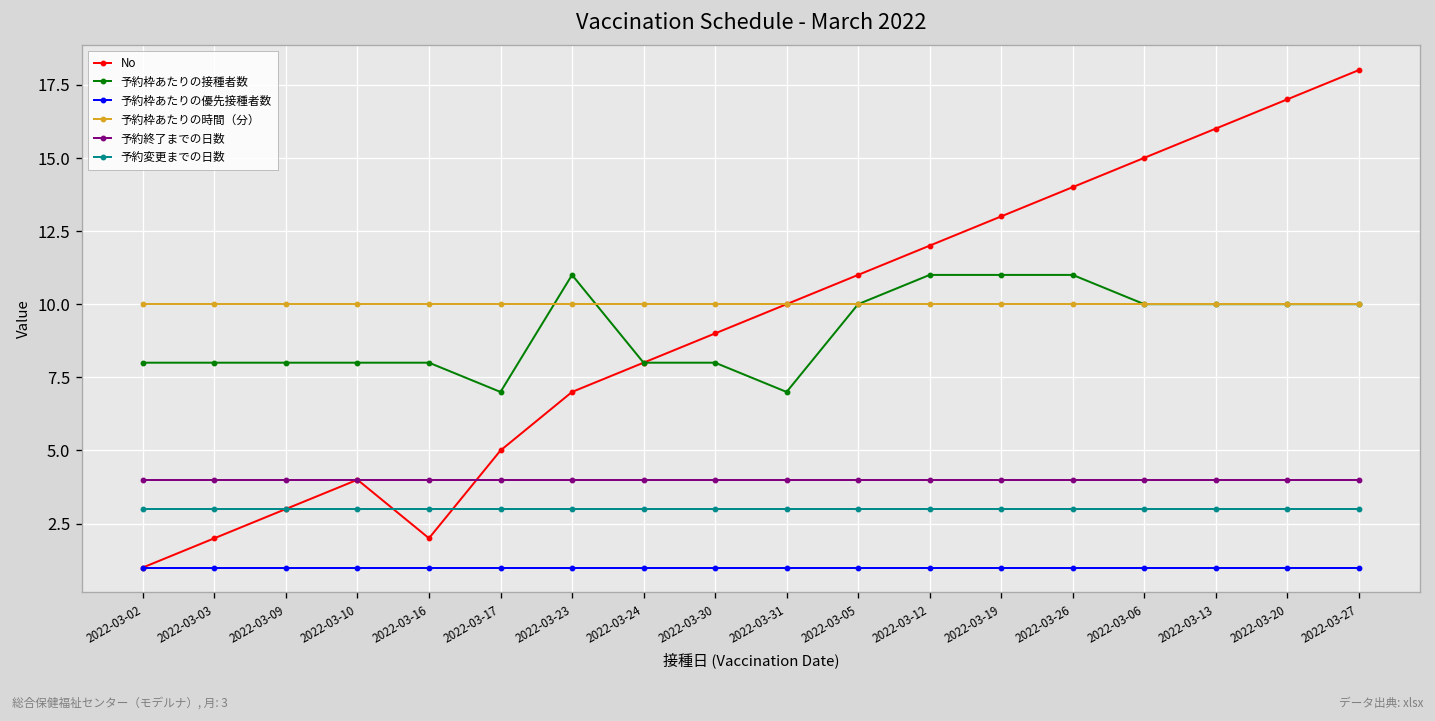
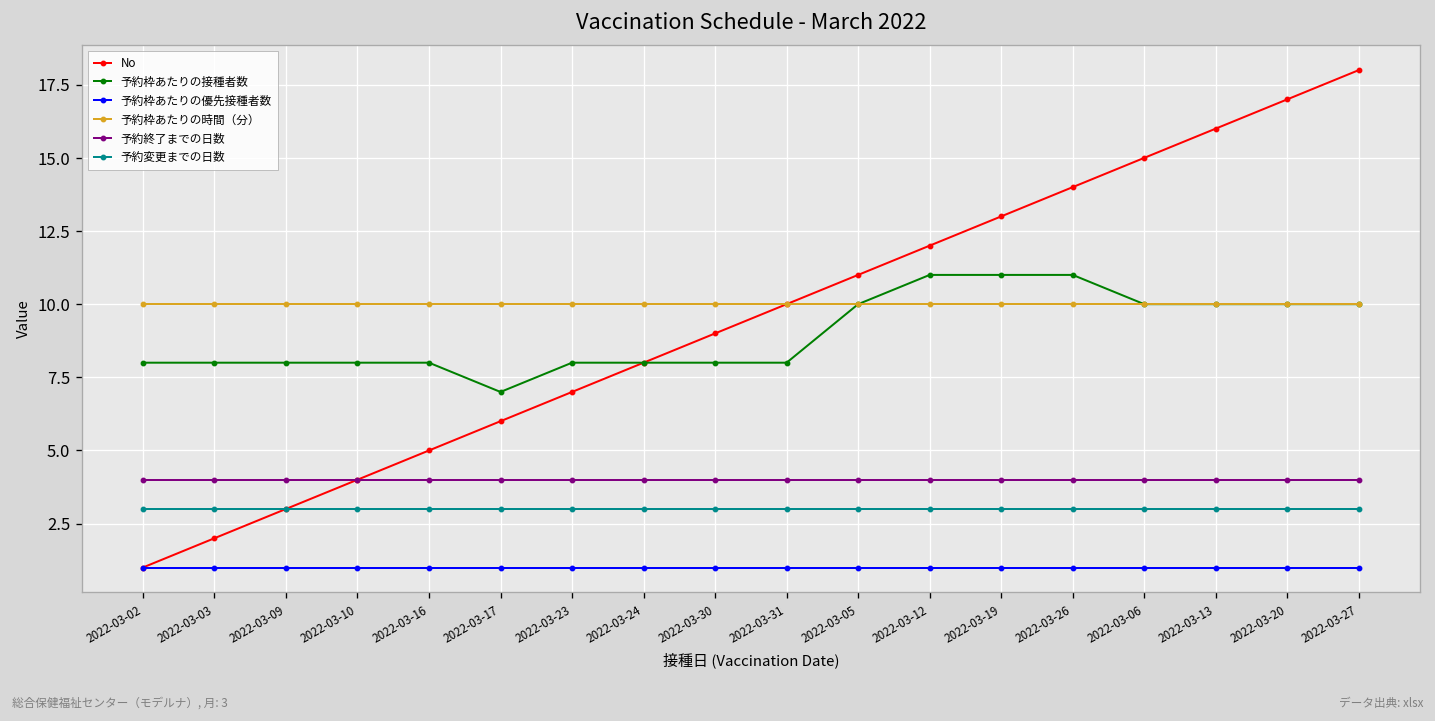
  {
    "No": {
      "2022-03-03": 2,
-     "2022-03-16": 2,
-     "2022-03-17": 5,
+     "2022-03-16": 5,
+     "2022-03-17": 6,
      "2022-03-23": 7,
      "2022-03-30": 9,
      "2022-03-05": 11,
      "2022-03-12": 12,
      "2022-03-19": 13,
      "2022-03-26": 14,
      "2022-03-06": 15,
      "2022-03-13": 16,
      "2022-03-20": 17,
      "2022-03-27": 18
    },
    "予約枠あたりの接種者数": {
      "2022-03-02": 8,
      "2022-03-03": 8,
      "2022-03-09": 8,
      "2022-03-10": 8,
      "2022-03-16": 8,
      "2022-03-17": 7,
-     "2022-03-23": 11,
+     "2022-03-23": 8,
      "2022-03-30": 8,
-     "2022-03-31": 7,
+     "2022-03-31": 8,
      "2022-03-12": 11,
      "2022-03-19": 11,
      "2022-03-26": 11
    },
    "予約枠あたりの優先接種者数": {
      "2022-03-03": 1,
      "2022-03-09": 1,
      "2022-03-10": 1,
      "2022-03-16": 1,
      "2022-03-17": 1,
      "2022-03-23": 1,
      "2022-03-24": 1,
      "2022-03-30": 1,
      "2022-03-31": 1,
      "2022-03-05": 1,
      "2022-03-12": 1,
      "2022-03-19": 1,
      "2022-03-26": 1,
      "2022-03-06": 1,
      "2022-03-13": 1,
      "2022-03-20": 1,
      "2022-03-27": 1
    },
    "予約枠あたりの時間（分）": {
      "2022-03-02": 10,
      "2022-03-03": 10,
      "2022-03-09": 10,
      "2022-03-10": 10,
      "2022-03-16": 10,
      "2022-03-17": 10,
      "2022-03-23": 10,
      "2022-03-24": 10,
      "2022-03-30": 10,
      "2022-03-12": 10,
      "2022-03-19": 10,
      "2022-03-26": 10
    },
    "予約終了までの日数": {
      "2022-03-02": 4,
      "2022-03-03": 4,
      "2022-03-09": 4,
      "2022-03-16": 4,
      "2022-03-17": 4,
      "2022-03-23": 4,
      "2022-03-24": 4,
      "2022-03-30": 4,
      "2022-03-31": 4,
      "2022-03-05": 4,
      "2022-03-12": 4,
      "2022-03-19": 4,
      "2022-03-26": 4,
      "2022-03-06": 4,
      "2022-03-13": 4,
      "2022-03-20": 4,
      "2022-03-27": 4
    },
    "予約変更までの日数": {
      "2022-03-02": 3,
      "2022-03-03": 3,
      "2022-03-10": 3,
      "2022-03-16": 3,
      "2022-03-17": 3,
      "2022-03-23": 3,
      "2022-03-24": 3,
      "2022-03-30": 3,
      "2022-03-31": 3,
      "2022-03-05": 3,
      "2022-03-12": 3,
      "2022-03-19": 3,
      "2022-03-26": 3,
      "2022-03-06": 3,
      "2022-03-13": 3,
      "2022-03-20": 3,
      "2022-03-27": 3
    }
  }
